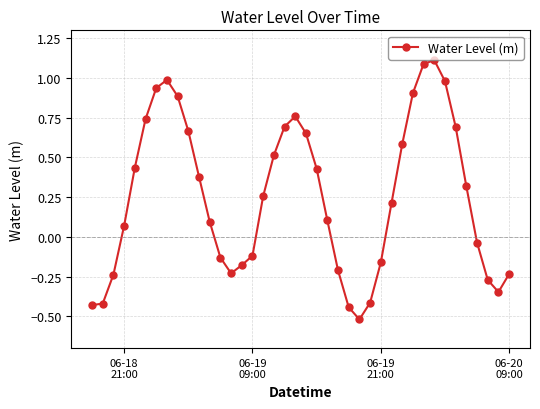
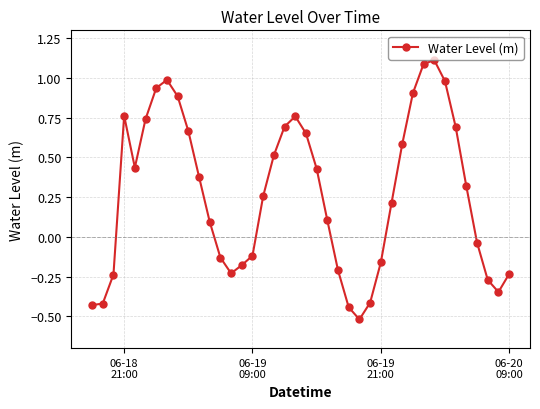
  {
-   "06-18 21:00": 0.07,
+   "06-18 21:00": 0.76,
    "06-19 09:00": -0.12,
    "06-19 21:00": -0.16,
    "06-20 09:00": -0.23
  }
